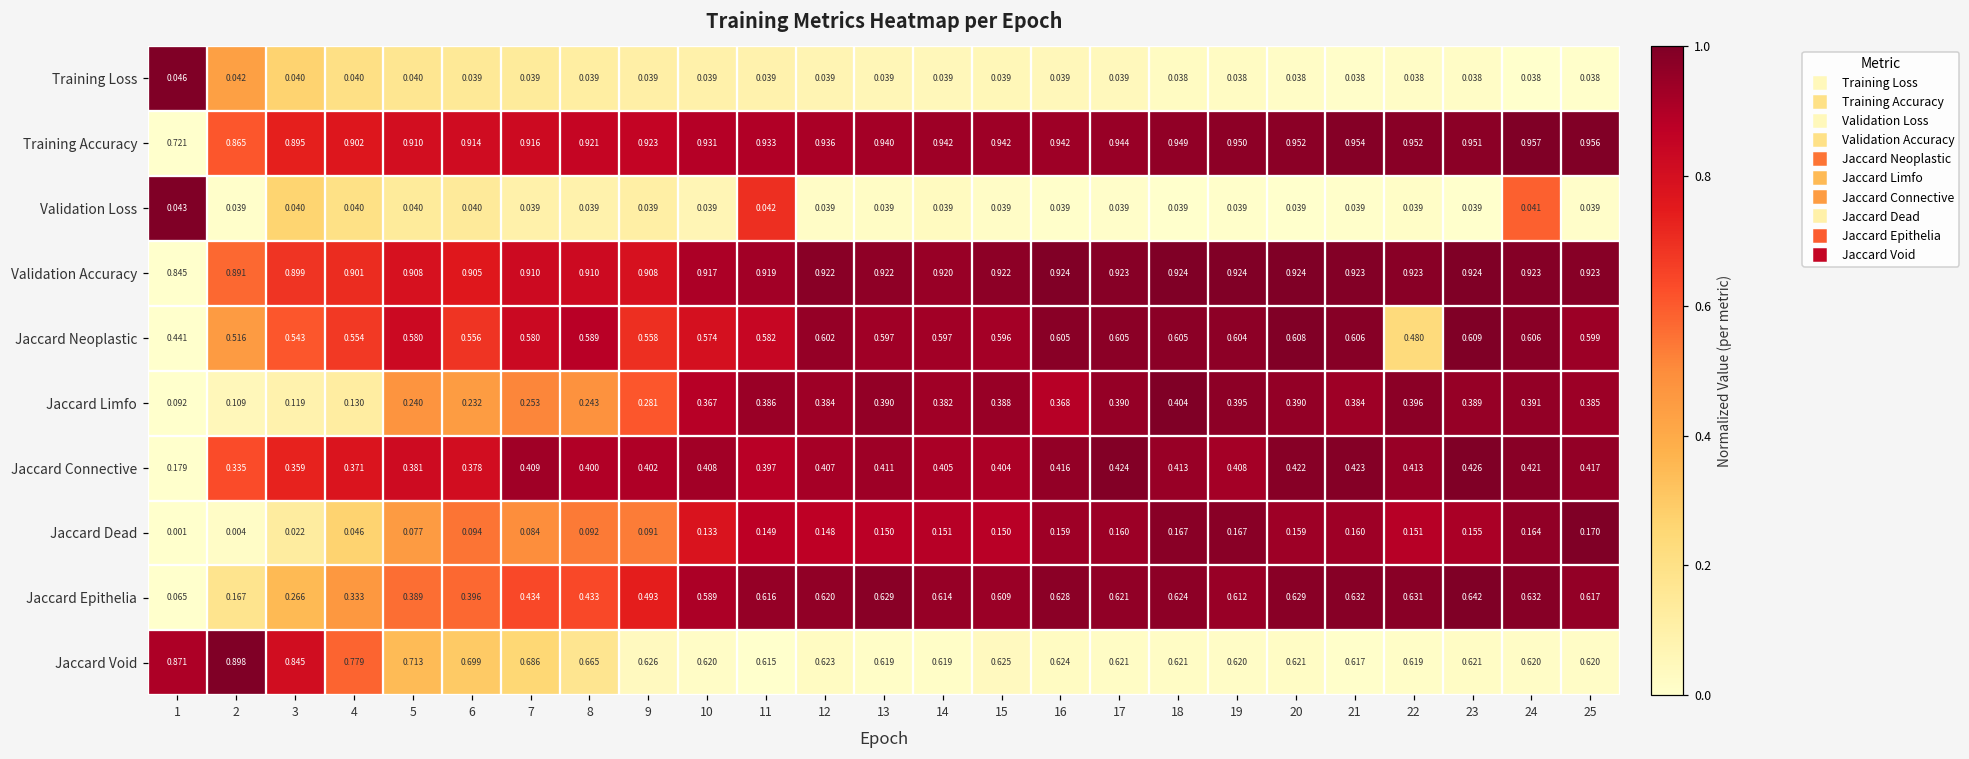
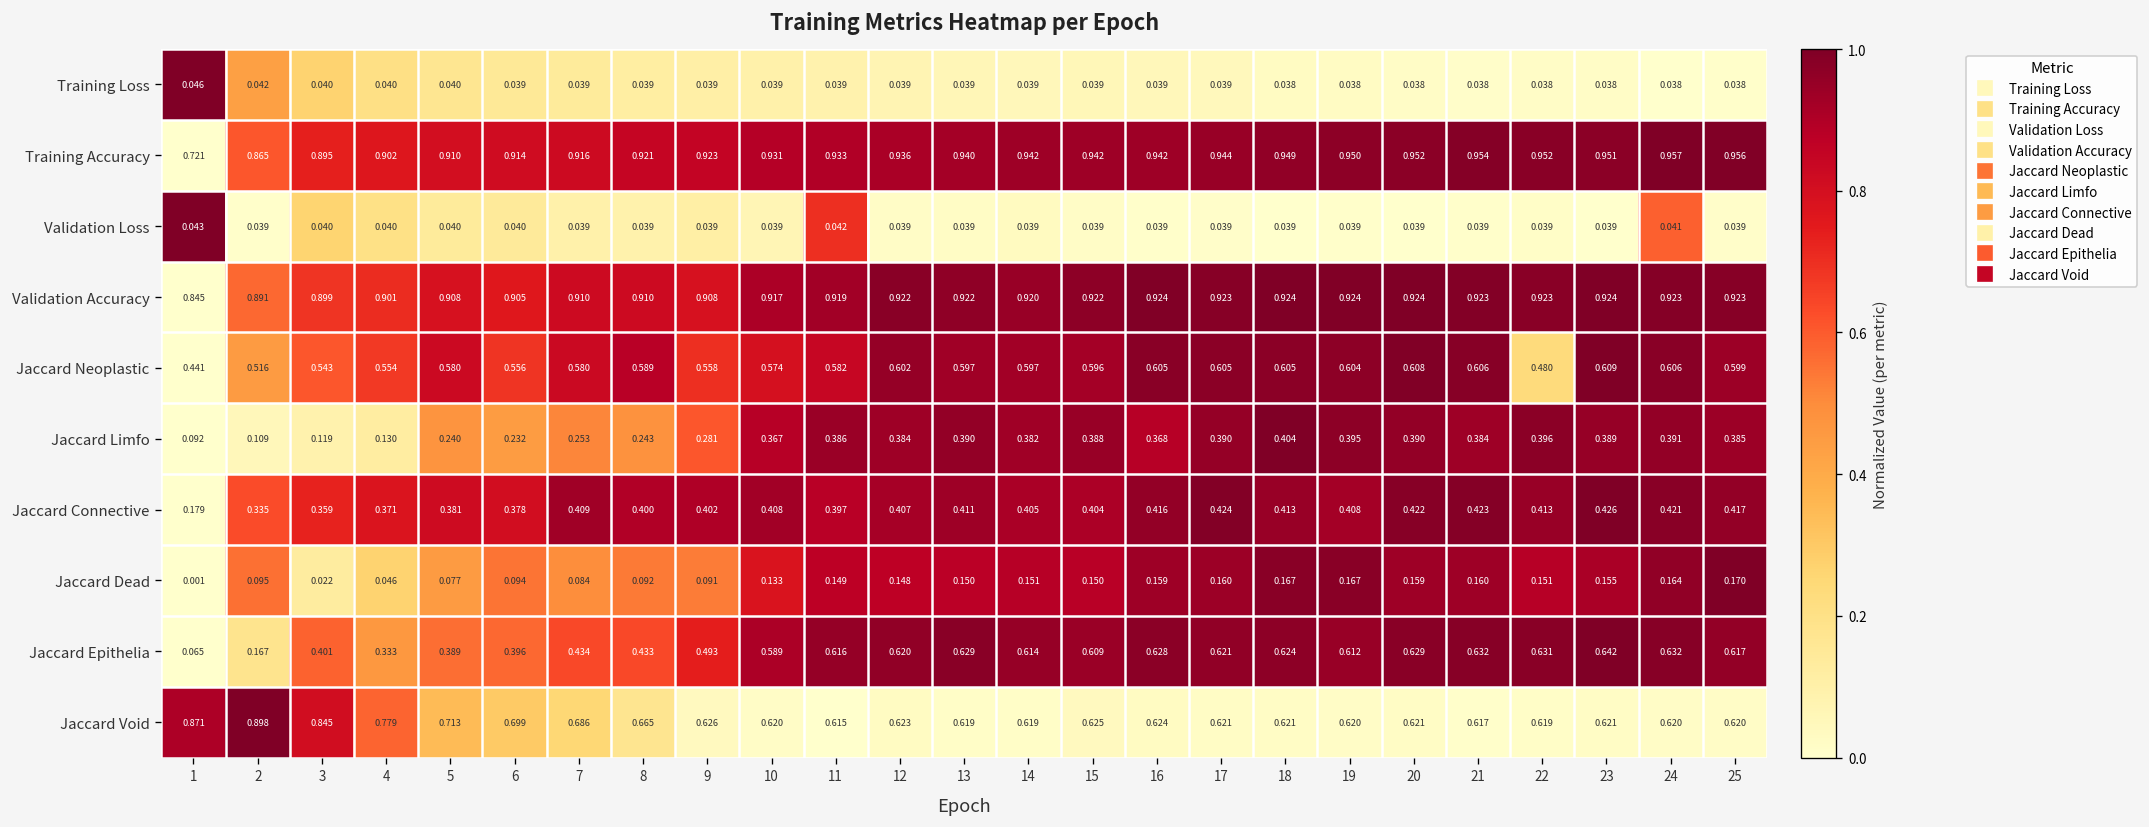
  {
    "Jaccard Dead": {
      "1": 0.001,
-     "2": 0.004,
+     "2": 0.095,
      "3": 0.022,
      "4": 0.046,
      "5": 0.077,
      "6": 0.094,
      "7": 0.084,
      "8": 0.092,
      "9": 0.091,
      "10": 0.133,
      "11": 0.149,
      "12": 0.148,
      "13": 0.150,
      "14": 0.151,
      "15": 0.150,
      "16": 0.159,
      "17": 0.160,
      "18": 0.167,
      "19": 0.167,
      "20": 0.159,
      "21": 0.160,
      "22": 0.151,
      "23": 0.155,
      "24": 0.164,
      "25": 0.170
    },
    "Jaccard Epithelia": {
      "1": 0.065,
      "2": 0.167,
-     "3": 0.266,
+     "3": 0.401,
      "4": 0.333,
      "5": 0.389,
      "6": 0.396,
      "7": 0.434,
      "8": 0.433,
      "9": 0.493,
      "10": 0.589,
      "11": 0.616,
      "12": 0.620,
      "13": 0.629,
      "14": 0.614,
      "15": 0.609,
      "16": 0.628,
      "17": 0.621,
      "18": 0.624,
      "19": 0.612,
      "20": 0.629,
      "21": 0.632,
      "22": 0.631,
      "23": 0.642,
      "24": 0.632,
      "25": 0.617
    }
  }
